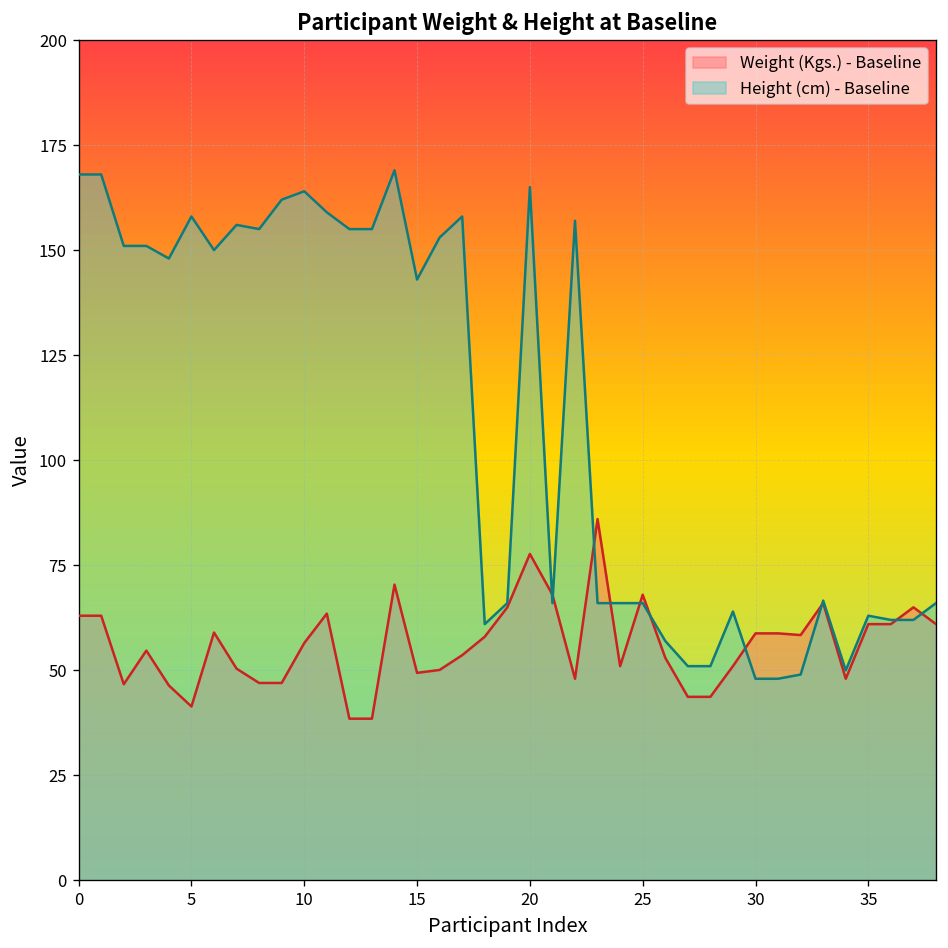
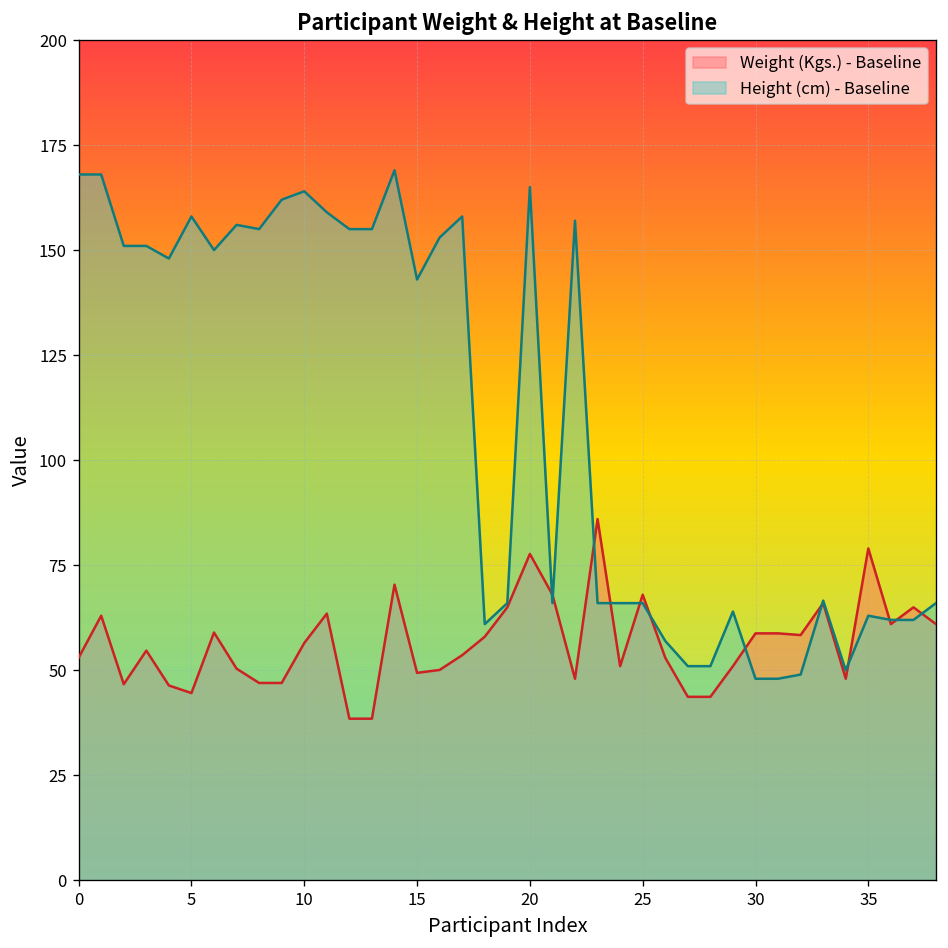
  {
    "Weight (Kgs.) - Baseline": {
-     "0": 63,
-     "5": 41,
+     "0": 53,
+     "5": 45,
      "10": 57,
      "15": 49,
      "20": 78,
      "25": 68,
      "30": 59,
-     "35": 61
+     "35": 79
    },
    "Height (cm) - Baseline": {
      "0": 168,
      "5": 158,
      "10": 164,
      "15": 143,
      "20": 165,
      "25": 66,
      "30": 48,
      "35": 63
    }
  }
